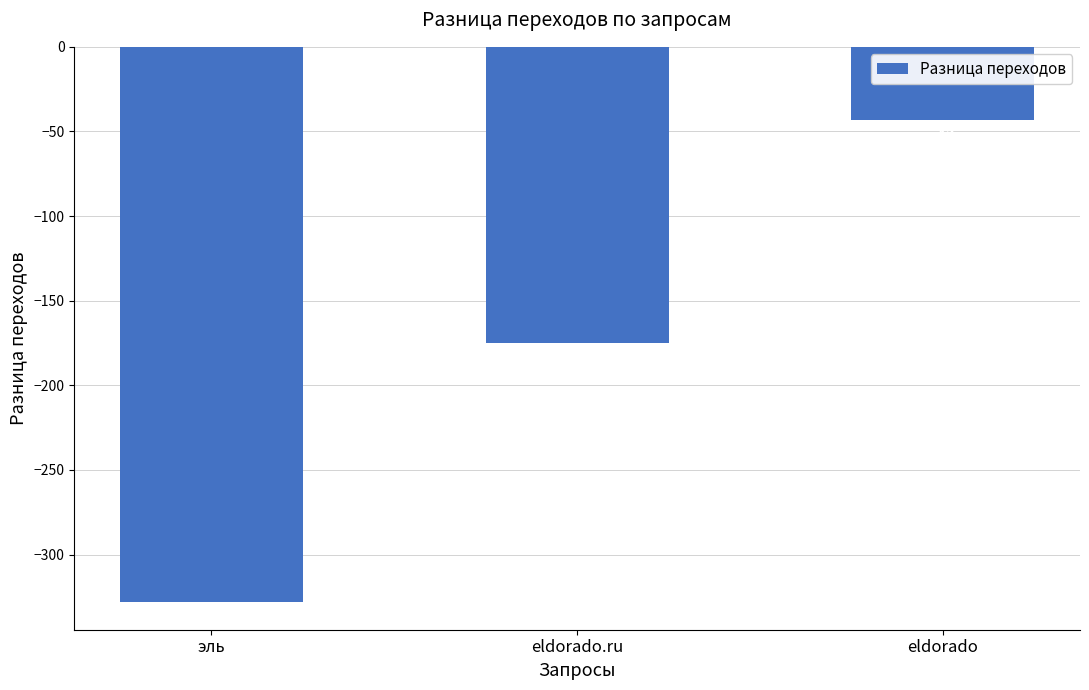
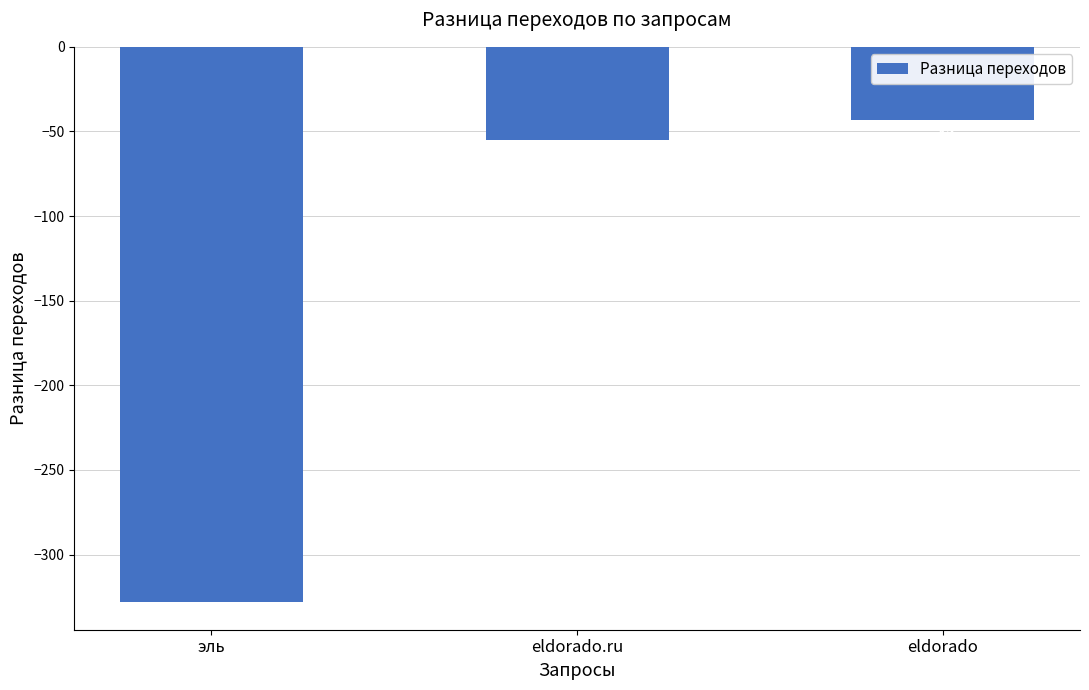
  {
    "эль": -328,
-   "eldorado.ru": -175,
+   "eldorado.ru": -55,
    "eldorado": -43
  }
